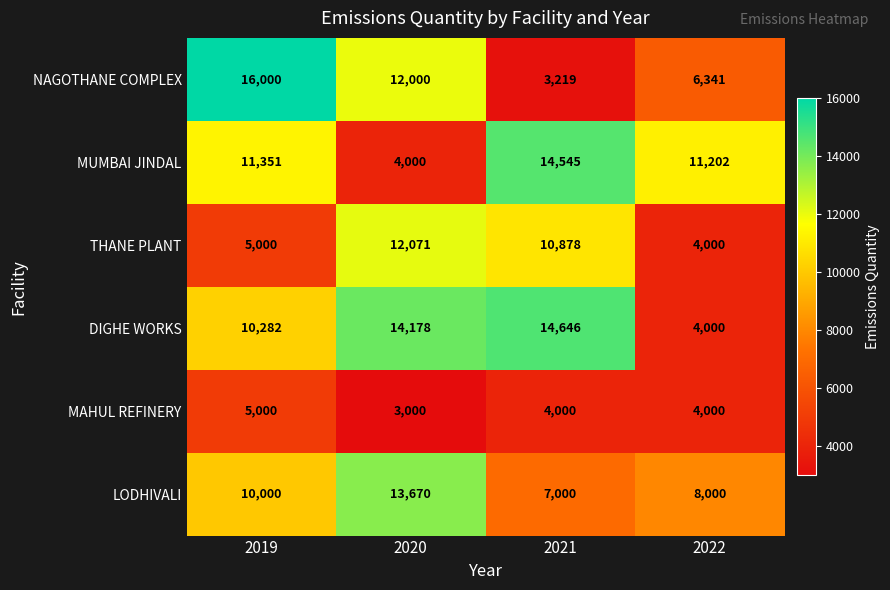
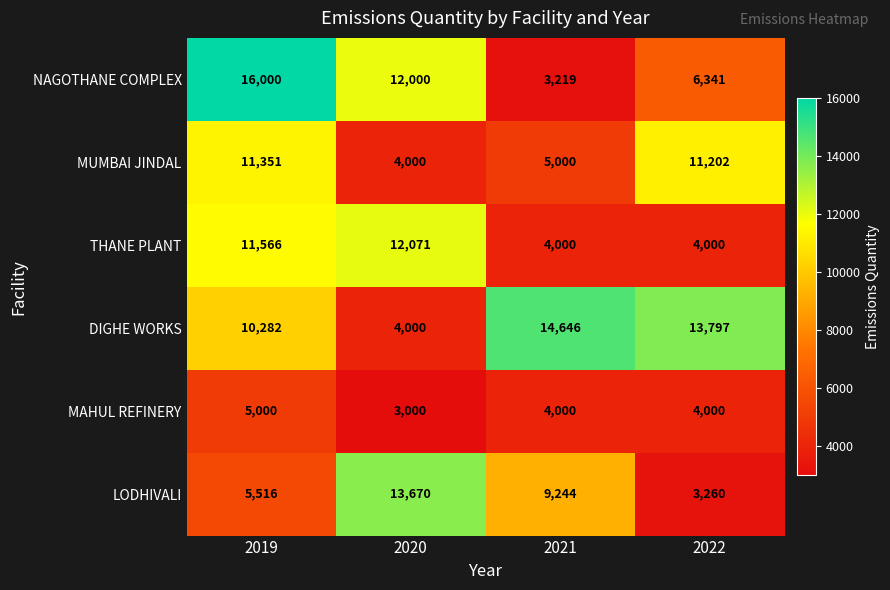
  {
    "NAGOTHANE COMPLEX": {
      "2019": "16,000",
      "2020": "12,000",
      "2021": "3,219",
      "2022": "6,341"
    },
    "MUMBAI JINDAL": {
      "2019": "11,351",
      "2020": "4,000",
-     "2021": "14,545",
+     "2021": "5,000",
      "2022": "11,202"
    },
    "THANE PLANT": {
-     "2019": "5,000",
+     "2019": "11,566",
      "2020": "12,071",
-     "2021": "10,878",
+     "2021": "4,000",
      "2022": "4,000"
    },
    "DIGHE WORKS": {
      "2019": "10,282",
-     "2020": "14,178",
+     "2020": "4,000",
      "2021": "14,646",
-     "2022": "4,000"
+     "2022": "13,797"
    },
    "MAHUL REFINERY": {
      "2019": "5,000",
      "2020": "3,000",
      "2021": "4,000",
      "2022": "4,000"
    },
    "LODHIVALI": {
-     "2019": "10,000",
+     "2019": "5,516",
      "2020": "13,670",
-     "2021": "7,000",
-     "2022": "8,000"
+     "2021": "9,244",
+     "2022": "3,260"
    }
  }
